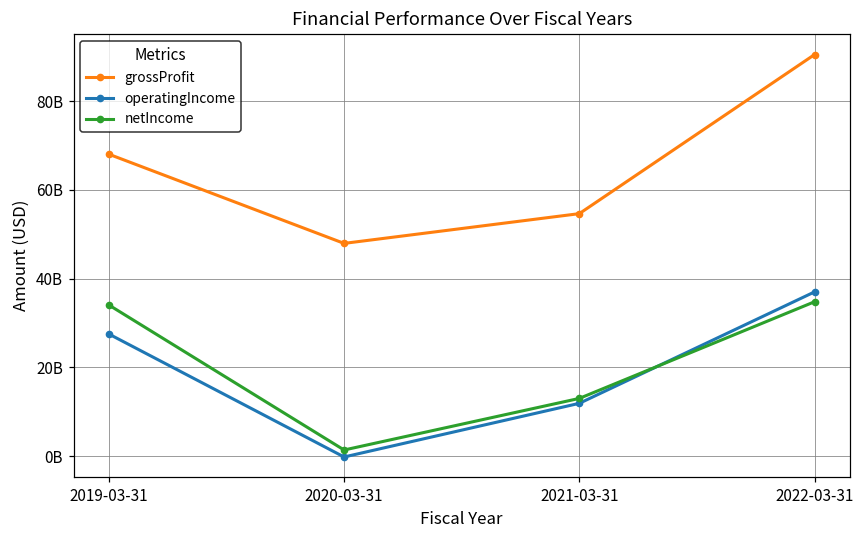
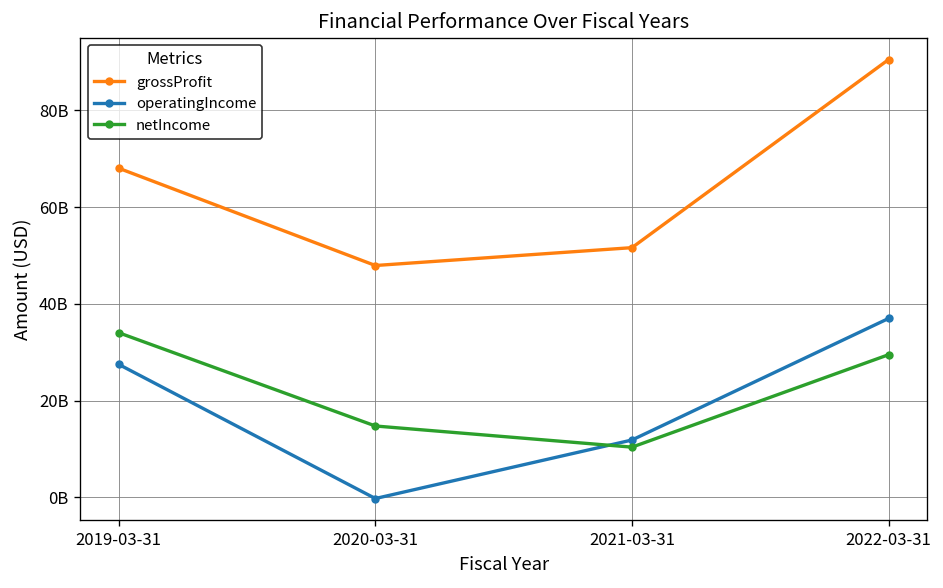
  {
    "grossProfit": {
      "2019-03-31": 68000000000,
      "2020-03-31": 48000000000,
-     "2021-03-31": 55000000000,
+     "2021-03-31": 52000000000,
      "2022-03-31": 91000000000
    },
    "operatingIncome": {
      "2019-03-31": 28000000000,
      "2020-03-31": 0,
      "2021-03-31": 12000000000,
      "2022-03-31": 37000000000
    },
    "netIncome": {
      "2019-03-31": 34000000000,
-     "2020-03-31": 1000000000,
-     "2021-03-31": 13000000000,
-     "2022-03-31": 35000000000
+     "2020-03-31": 15000000000,
+     "2021-03-31": 10000000000,
+     "2022-03-31": 30000000000
    }
  }
